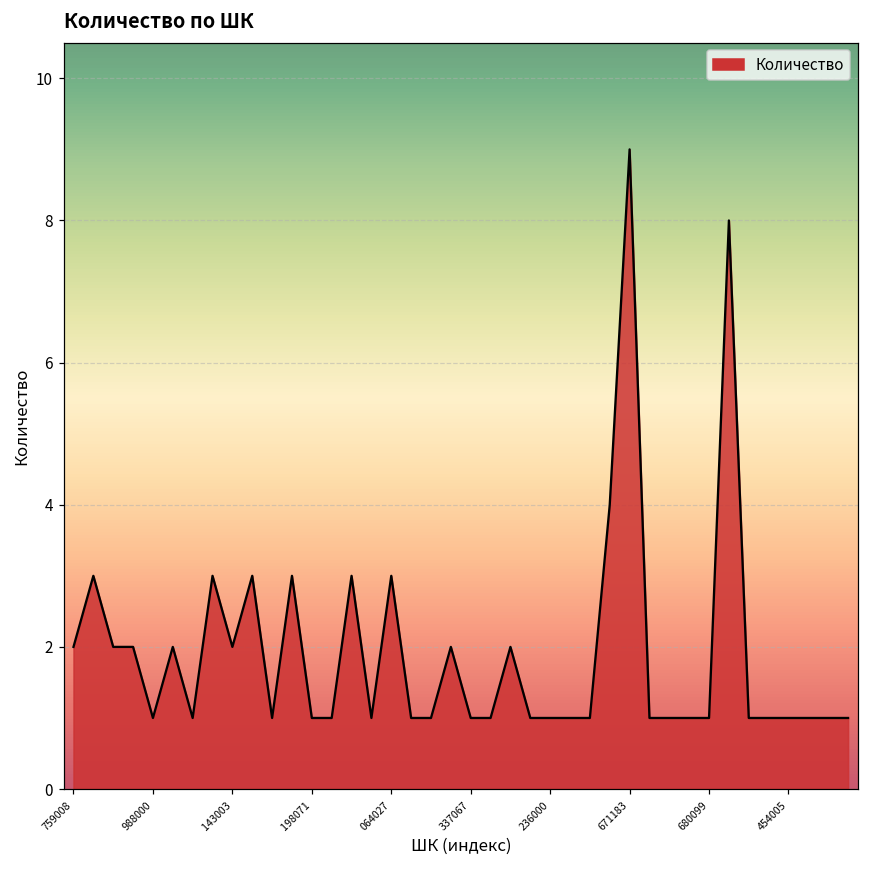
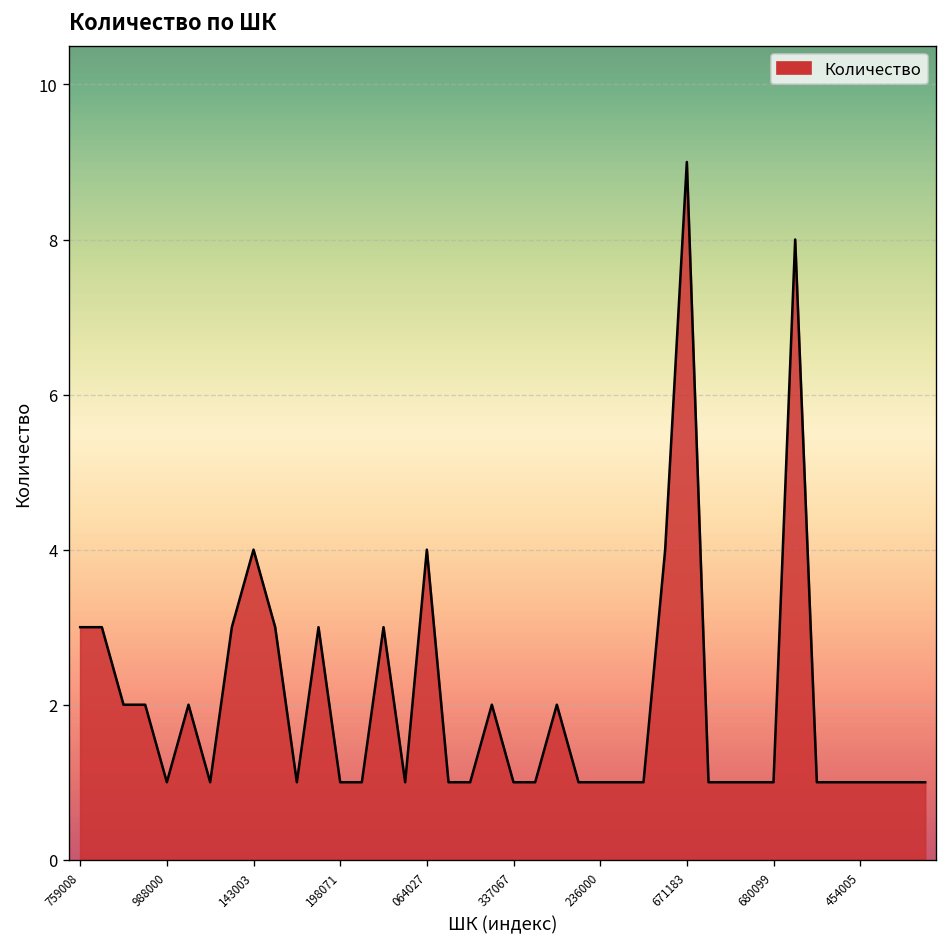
  {
-   "759008": 2,
+   "759008": 3,
    "988000": 1,
-   "143003": 2,
+   "143003": 4,
    "198071": 1,
-   "064027": 3,
+   "064027": 4,
    "337067": 1,
    "236000": 1,
    "671183": 9,
    "680099": 1,
    "454005": 1
  }
